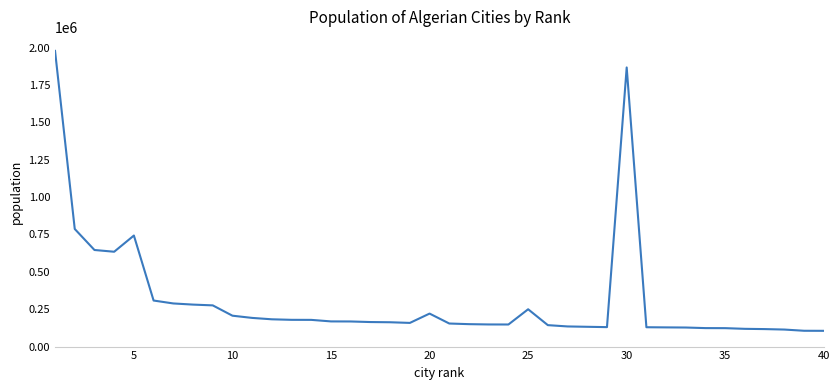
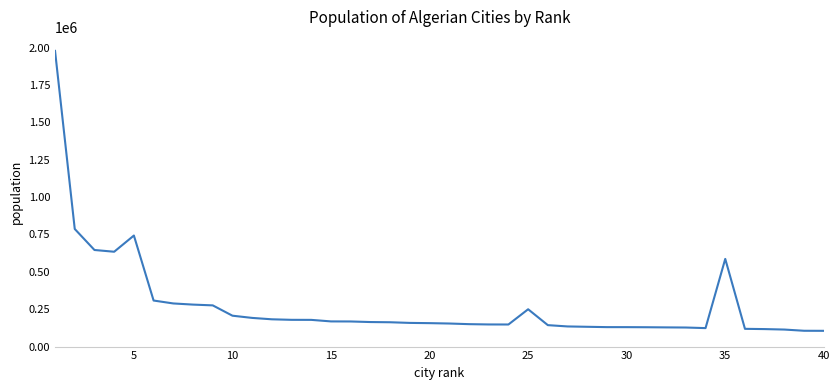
  {
    "5": 740000,
    "10": 210000,
    "15": 170000,
-   "20": 220000,
+   "20": 160000,
    "25": 250000,
-   "30": 1870000,
-   "35": 120000,
+   "30": 130000,
+   "35": 590000,
    "40": 110000
  }
